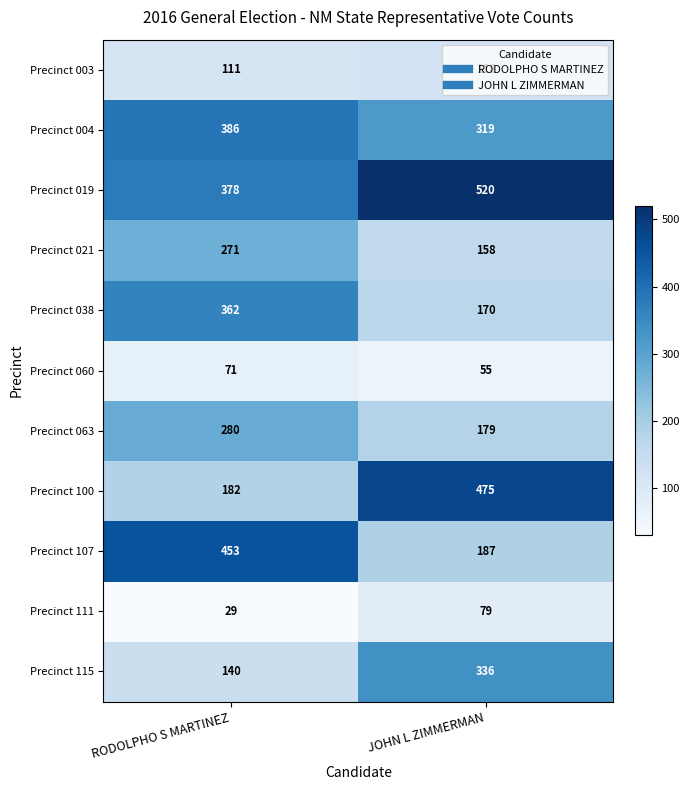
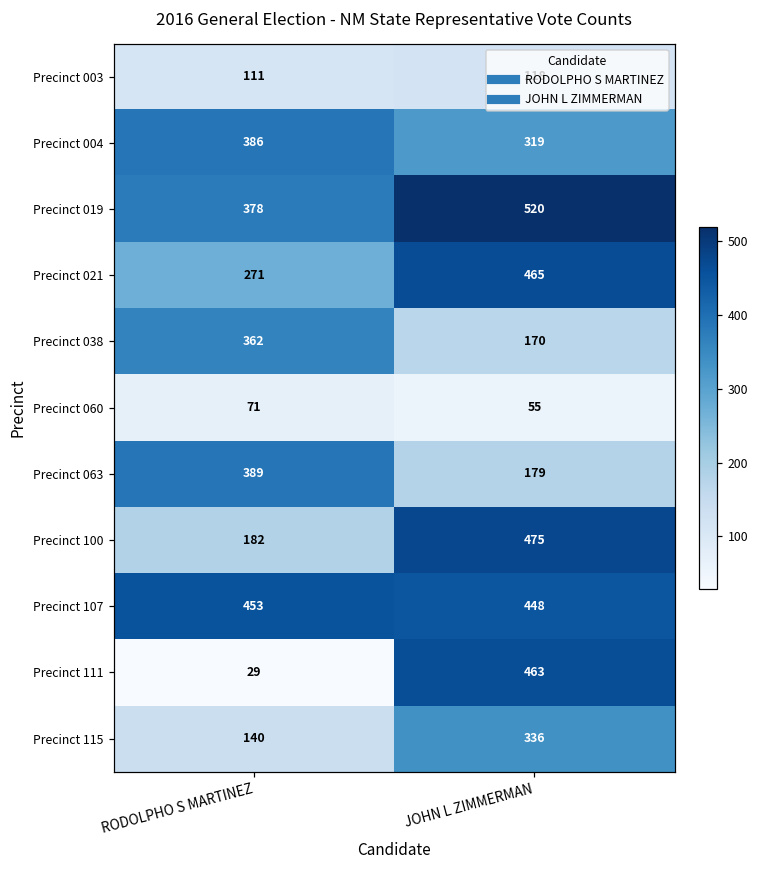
  {
    "Precinct 003": {
      "RODOLPHO S MARTINEZ": 111
    },
    "Precinct 004": {
      "RODOLPHO S MARTINEZ": 386,
      "JOHN L ZIMMERMAN": 319
    },
    "Precinct 019": {
      "RODOLPHO S MARTINEZ": 378,
      "JOHN L ZIMMERMAN": 520
    },
    "Precinct 021": {
      "RODOLPHO S MARTINEZ": 271,
-     "JOHN L ZIMMERMAN": 158
+     "JOHN L ZIMMERMAN": 465
    },
    "Precinct 038": {
      "RODOLPHO S MARTINEZ": 362,
      "JOHN L ZIMMERMAN": 170
    },
    "Precinct 060": {
      "RODOLPHO S MARTINEZ": 71,
      "JOHN L ZIMMERMAN": 55
    },
    "Precinct 063": {
-     "RODOLPHO S MARTINEZ": 280,
+     "RODOLPHO S MARTINEZ": 389,
      "JOHN L ZIMMERMAN": 179
    },
    "Precinct 100": {
      "RODOLPHO S MARTINEZ": 182,
      "JOHN L ZIMMERMAN": 475
    },
    "Precinct 107": {
      "RODOLPHO S MARTINEZ": 453,
-     "JOHN L ZIMMERMAN": 187
+     "JOHN L ZIMMERMAN": 448
    },
    "Precinct 111": {
      "RODOLPHO S MARTINEZ": 29,
-     "JOHN L ZIMMERMAN": 79
+     "JOHN L ZIMMERMAN": 463
    },
    "Precinct 115": {
      "RODOLPHO S MARTINEZ": 140,
      "JOHN L ZIMMERMAN": 336
    }
  }
